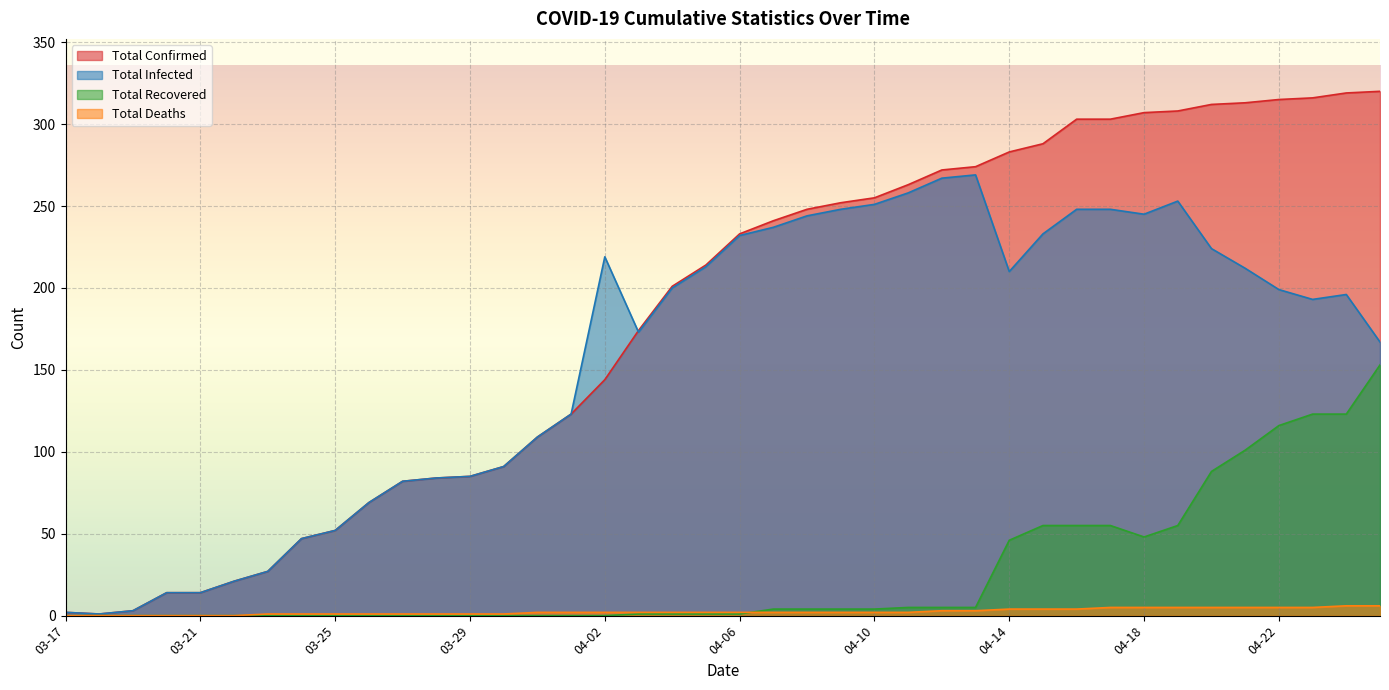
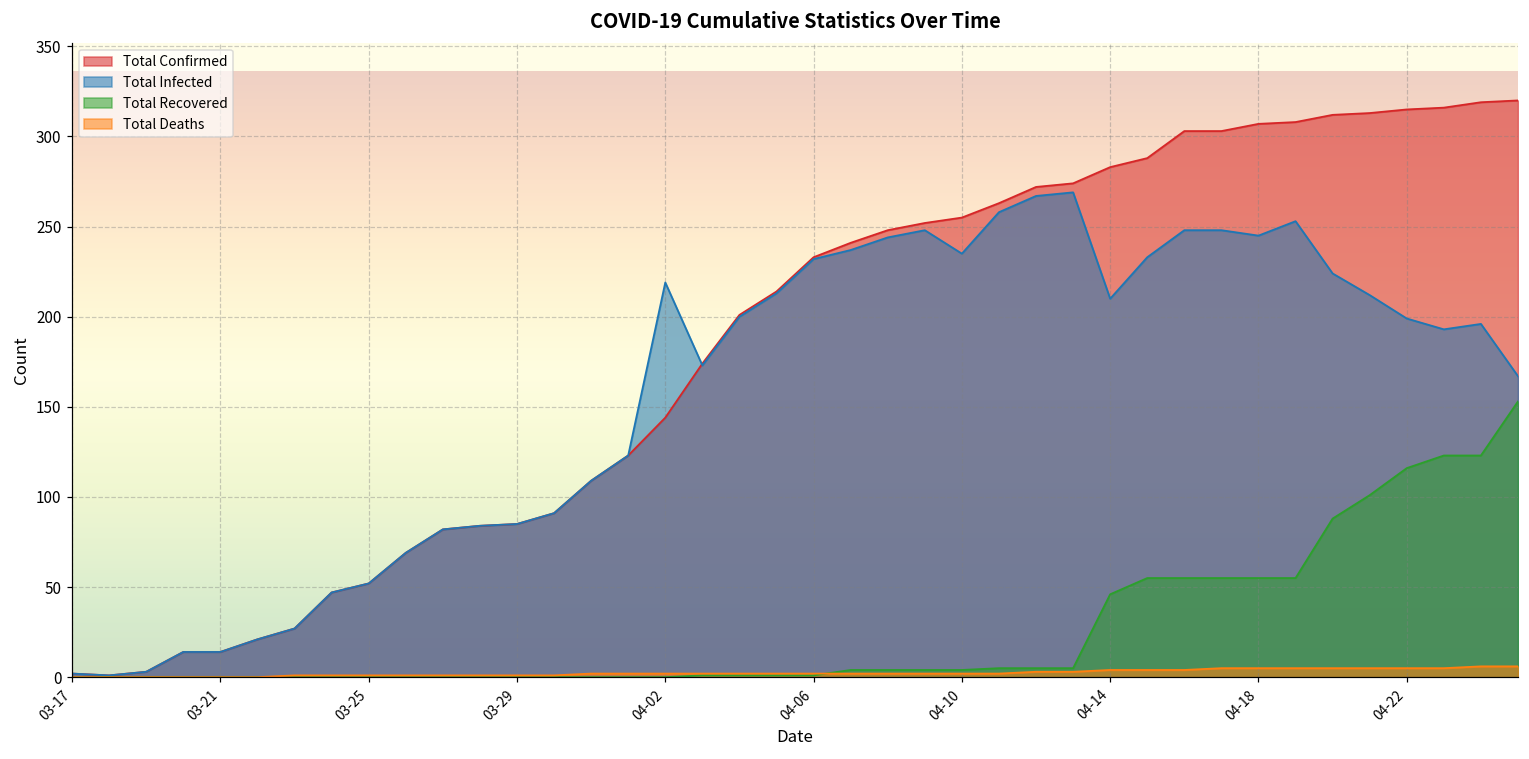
  {
    "Total Confirmed": {
      "04-02": 144,
      "04-10": 255,
      "04-14": 283,
      "04-18": 307,
      "04-22": 315
    },
    "Total Infected": {
      "04-02": 219,
-     "04-10": 251,
+     "04-10": 235,
      "04-14": 210,
      "04-18": 245,
      "04-22": 199
    },
    "Total Recovered": {
      "04-02": 0,
      "04-10": 4,
      "04-14": 46,
-     "04-18": 48,
+     "04-18": 55,
      "04-22": 116
    },
    "Total Deaths": {
      "04-02": 2,
      "04-10": 2,
      "04-14": 4,
      "04-18": 5,
      "04-22": 5
    }
  }
